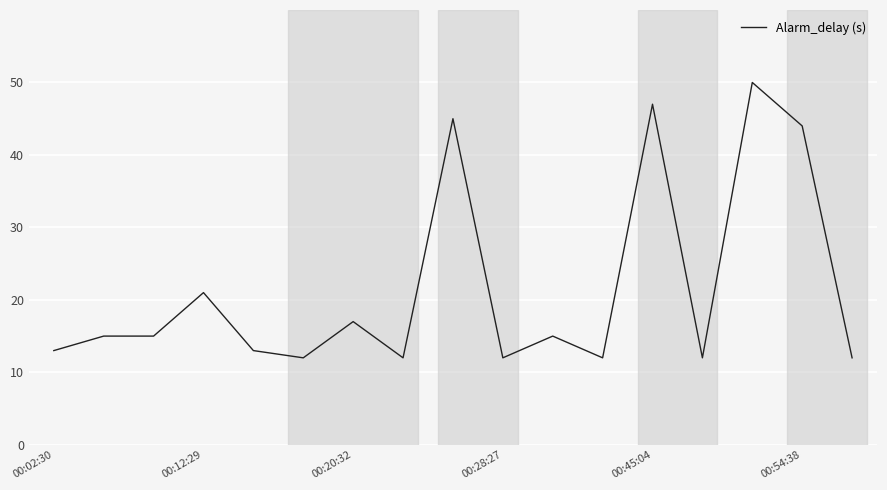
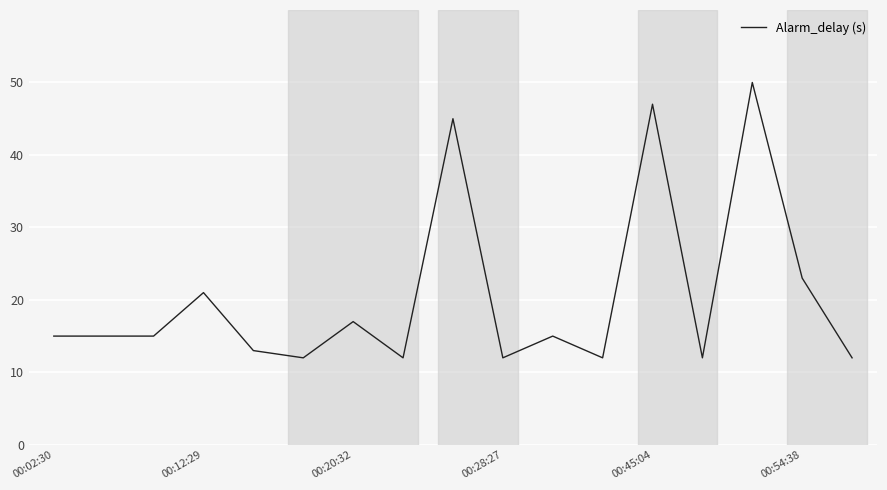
  {
-   "00:02:30": 13,
+   "00:02:30": 15,
    "00:12:29": 21,
    "00:20:32": 17,
    "00:28:27": 12,
    "00:45:04": 47,
-   "00:54:38": 44
+   "00:54:38": 23
  }
